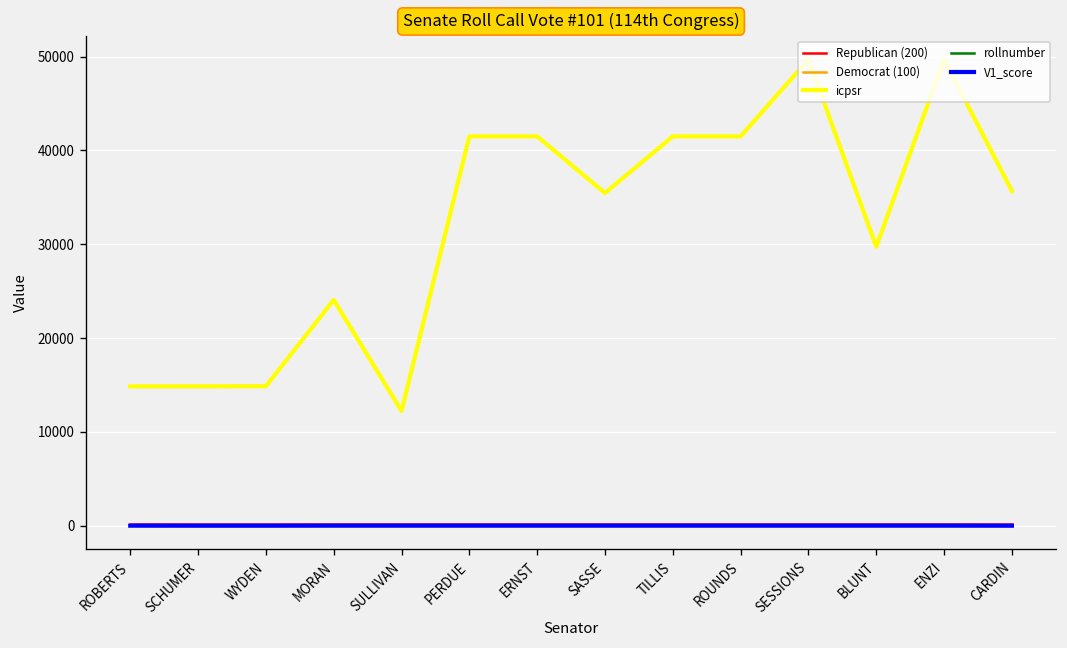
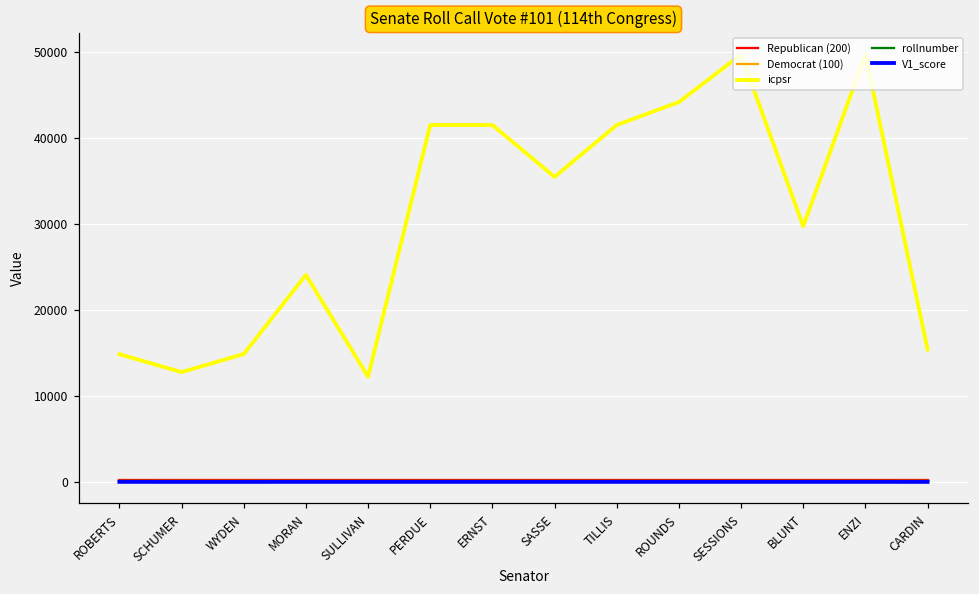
  {
    "icpsr": {
      "ROBERTS": 15000,
-     "SCHUMER": 15000,
+     "SCHUMER": 13000,
      "WYDEN": 15000,
      "MORAN": 24000,
      "SULLIVAN": 12000,
      "PERDUE": 42000,
      "ERNST": 42000,
      "SASSE": 35000,
      "TILLIS": 42000,
-     "ROUNDS": 42000,
+     "ROUNDS": 44000,
      "BLUNT": 30000,
-     "CARDIN": 36000
+     "CARDIN": 15000
    }
  }
